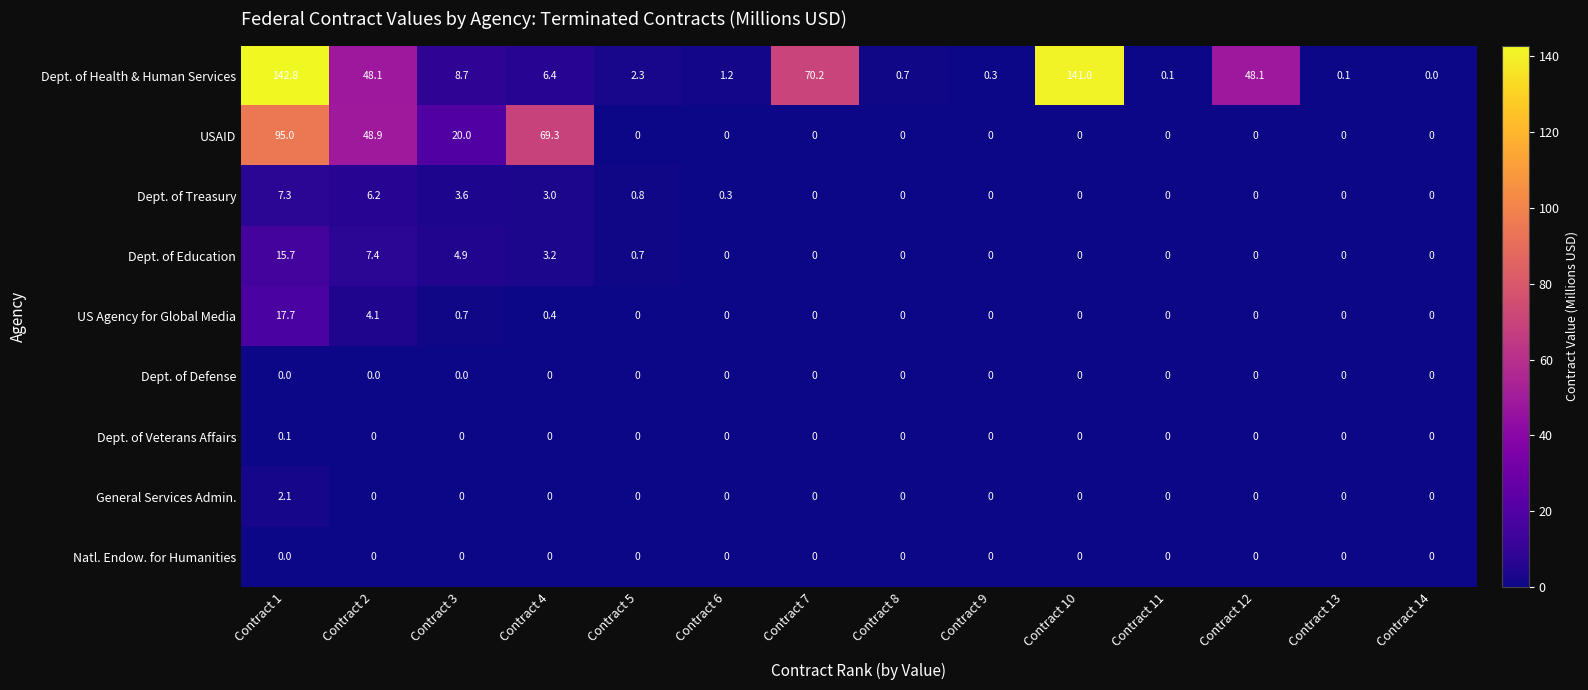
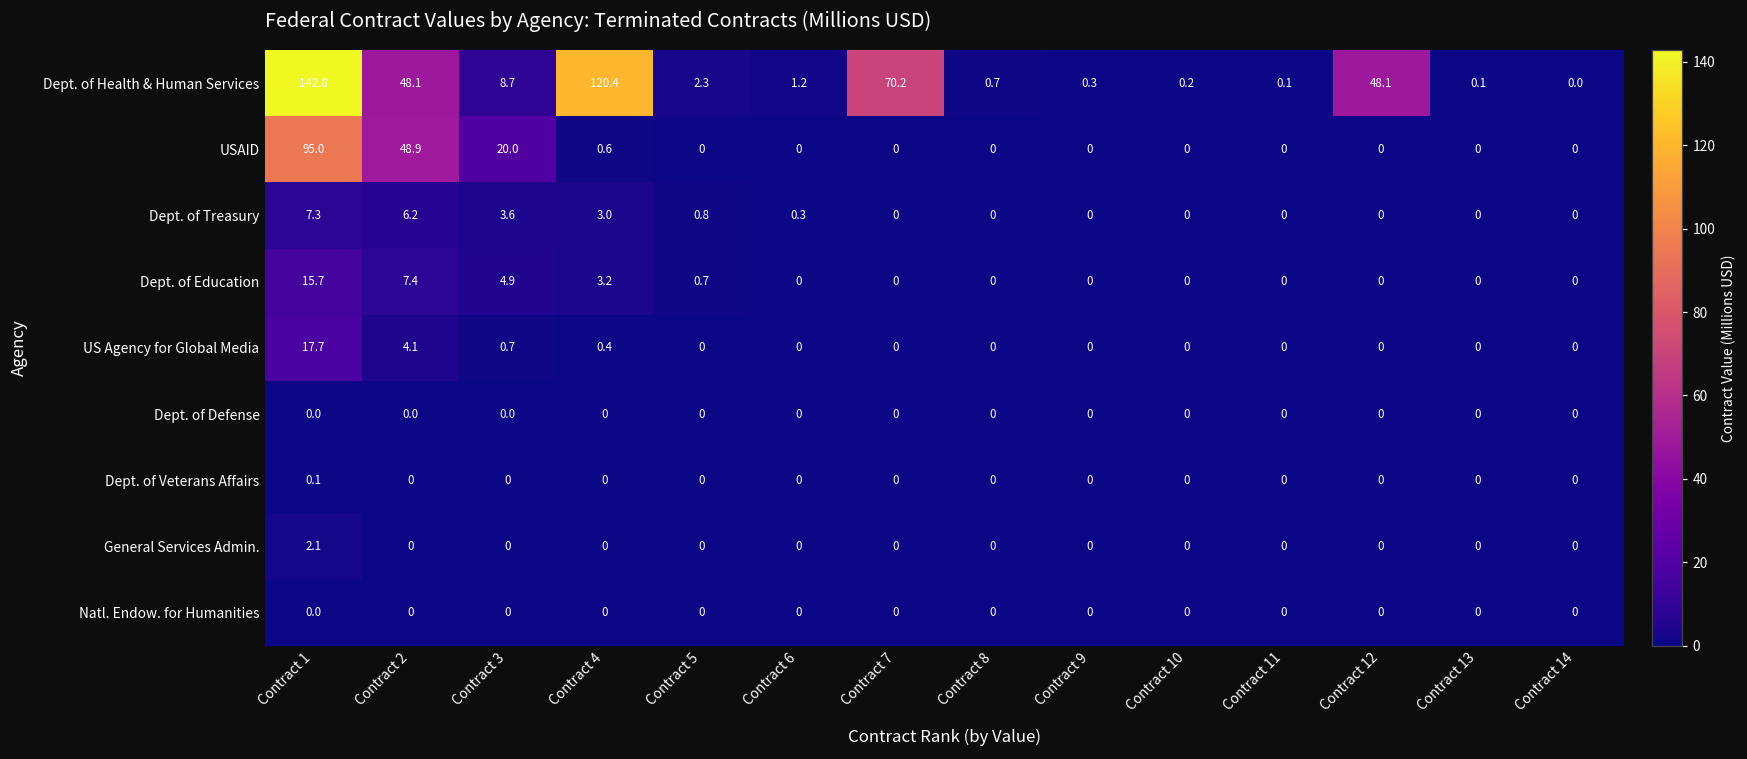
  {
    "Dept. of Health & Human Services": {
      "Contract 1": 142.8,
      "Contract 2": 48.1,
      "Contract 3": 8.7,
-     "Contract 4": 6.4,
+     "Contract 4": 120.4,
      "Contract 5": 2.3,
      "Contract 6": 1.2,
      "Contract 7": 70.2,
      "Contract 8": 0.7,
      "Contract 9": 0.3,
-     "Contract 10": 141.0,
+     "Contract 10": 0.2,
      "Contract 11": 0.1,
      "Contract 12": 48.1,
      "Contract 13": 0.1,
      "Contract 14": 0.0
    },
    "USAID": {
      "Contract 1": 95.0,
      "Contract 2": 48.9,
      "Contract 3": 20.0,
-     "Contract 4": 69.3,
+     "Contract 4": 0.6,
      "Contract 5": 0,
      "Contract 6": 0,
      "Contract 7": 0,
      "Contract 8": 0,
      "Contract 9": 0,
      "Contract 10": 0,
      "Contract 11": 0,
      "Contract 12": 0,
      "Contract 13": 0,
      "Contract 14": 0
    },
    "Dept. of Treasury": {
      "Contract 1": 7.3,
      "Contract 2": 6.2,
      "Contract 3": 3.6,
      "Contract 4": 3.0,
      "Contract 5": 0.8,
      "Contract 6": 0.3,
      "Contract 7": 0,
      "Contract 8": 0,
      "Contract 9": 0,
      "Contract 10": 0,
      "Contract 11": 0,
      "Contract 12": 0,
      "Contract 13": 0,
      "Contract 14": 0
    },
    "Dept. of Education": {
      "Contract 1": 15.7,
      "Contract 2": 7.4,
      "Contract 3": 4.9,
      "Contract 4": 3.2,
      "Contract 5": 0.7,
      "Contract 6": 0,
      "Contract 7": 0,
      "Contract 8": 0,
      "Contract 9": 0,
      "Contract 10": 0,
      "Contract 11": 0,
      "Contract 12": 0,
      "Contract 13": 0,
      "Contract 14": 0
    },
    "US Agency for Global Media": {
      "Contract 1": 17.7,
      "Contract 2": 4.1,
      "Contract 3": 0.7,
      "Contract 4": 0.4,
      "Contract 5": 0,
      "Contract 6": 0,
      "Contract 7": 0,
      "Contract 8": 0,
      "Contract 9": 0,
      "Contract 10": 0,
      "Contract 11": 0,
      "Contract 12": 0,
      "Contract 13": 0,
      "Contract 14": 0
    },
    "Dept. of Defense": {
      "Contract 1": 0.0,
      "Contract 2": 0.0,
      "Contract 3": 0.0,
      "Contract 4": 0,
      "Contract 5": 0,
      "Contract 6": 0,
      "Contract 7": 0,
      "Contract 8": 0,
      "Contract 9": 0,
      "Contract 10": 0,
      "Contract 11": 0,
      "Contract 12": 0,
      "Contract 13": 0,
      "Contract 14": 0
    },
    "Dept. of Veterans Affairs": {
      "Contract 1": 0.1,
      "Contract 2": 0,
      "Contract 3": 0,
      "Contract 4": 0,
      "Contract 5": 0,
      "Contract 6": 0,
      "Contract 7": 0,
      "Contract 8": 0,
      "Contract 9": 0,
      "Contract 10": 0,
      "Contract 11": 0,
      "Contract 12": 0,
      "Contract 13": 0,
      "Contract 14": 0
    },
    "General Services Admin.": {
      "Contract 1": 2.1,
      "Contract 2": 0,
      "Contract 3": 0,
      "Contract 4": 0,
      "Contract 5": 0,
      "Contract 6": 0,
      "Contract 7": 0,
      "Contract 8": 0,
      "Contract 9": 0,
      "Contract 10": 0,
      "Contract 11": 0,
      "Contract 12": 0,
      "Contract 13": 0,
      "Contract 14": 0
    },
    "Natl. Endow. for Humanities": {
      "Contract 1": 0.0,
      "Contract 2": 0,
      "Contract 3": 0,
      "Contract 4": 0,
      "Contract 5": 0,
      "Contract 6": 0,
      "Contract 7": 0,
      "Contract 8": 0,
      "Contract 9": 0,
      "Contract 10": 0,
      "Contract 11": 0,
      "Contract 12": 0,
      "Contract 13": 0,
      "Contract 14": 0
    }
  }
